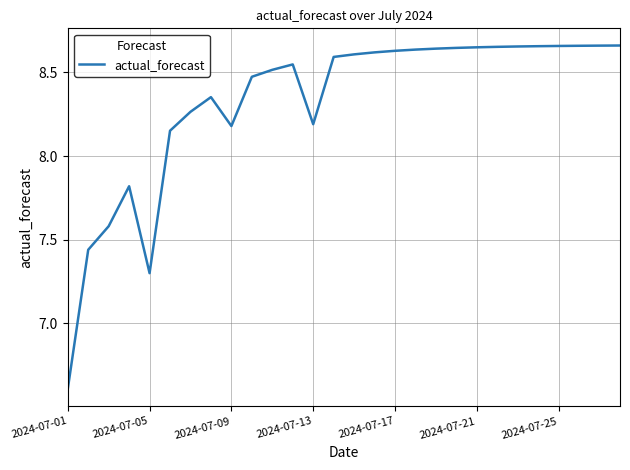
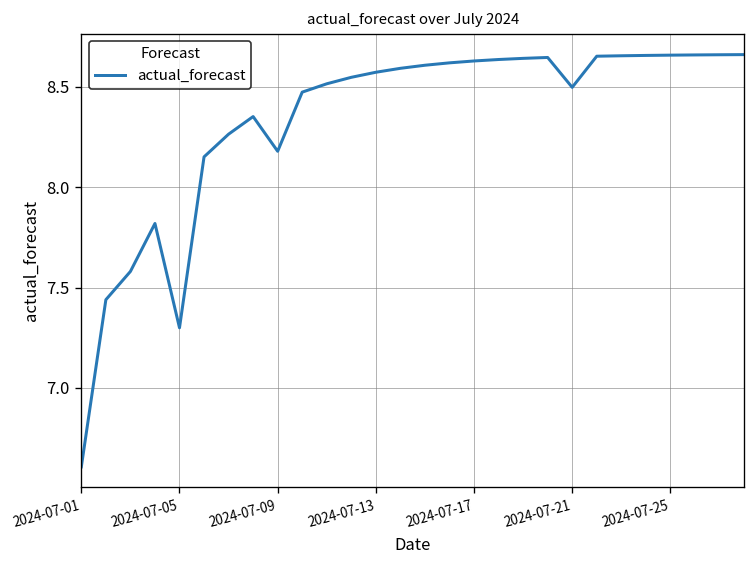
  {
    "2024-07-01": 6.61,
    "2024-07-05": 7.30,
    "2024-07-09": 8.18,
-   "2024-07-13": 8.19,
+   "2024-07-13": 8.57,
    "2024-07-17": 8.63,
-   "2024-07-21": 8.65,
+   "2024-07-21": 8.50,
    "2024-07-25": 8.66
  }
